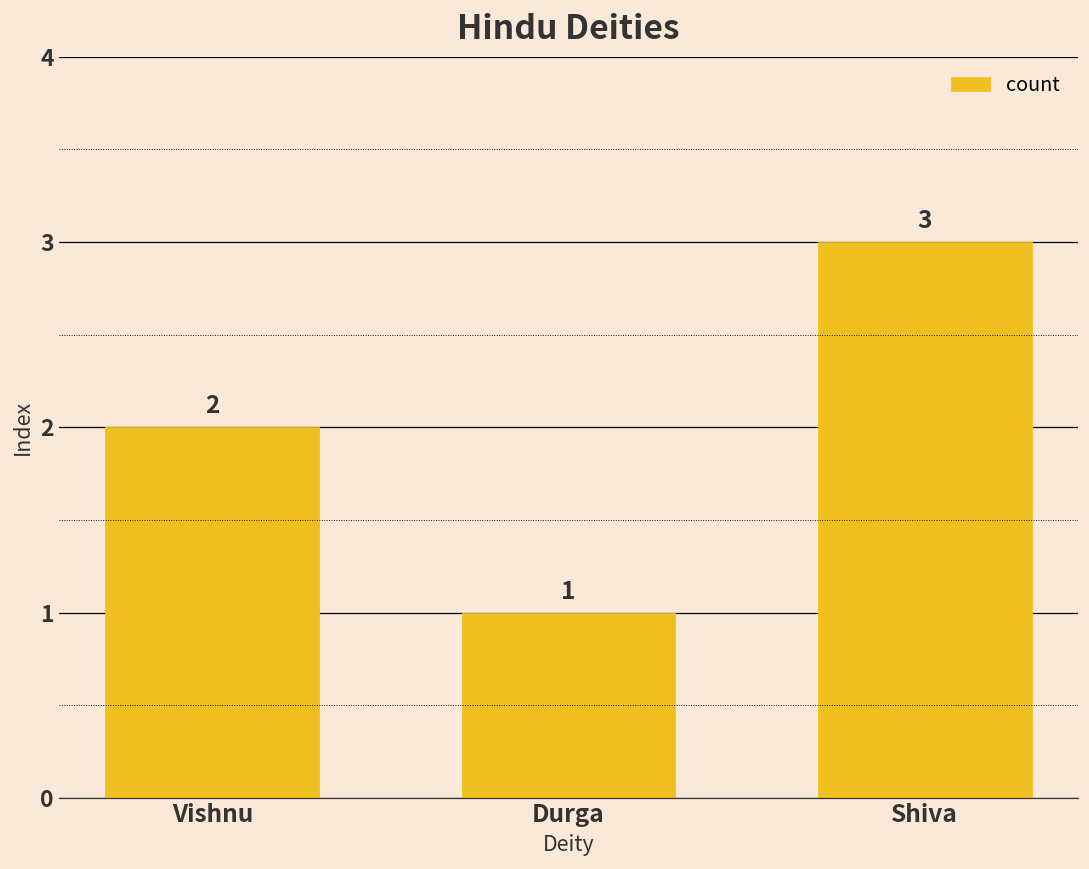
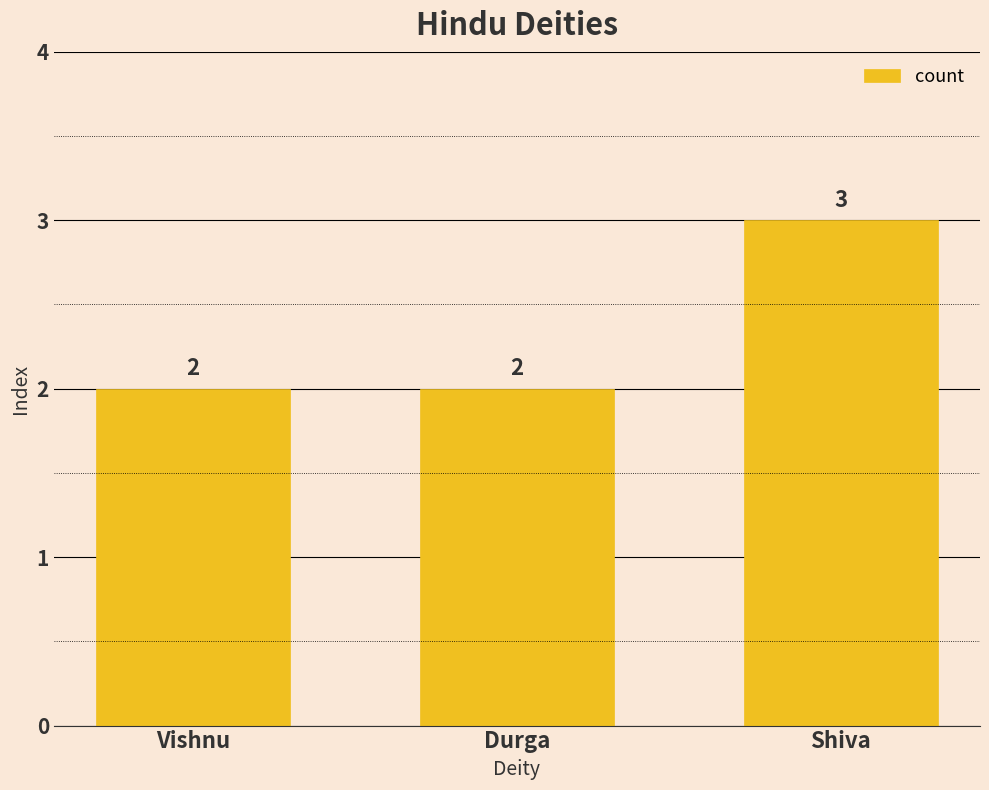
  {
    "Vishnu": 2,
-   "Durga": 1,
+   "Durga": 2,
    "Shiva": 3
  }
